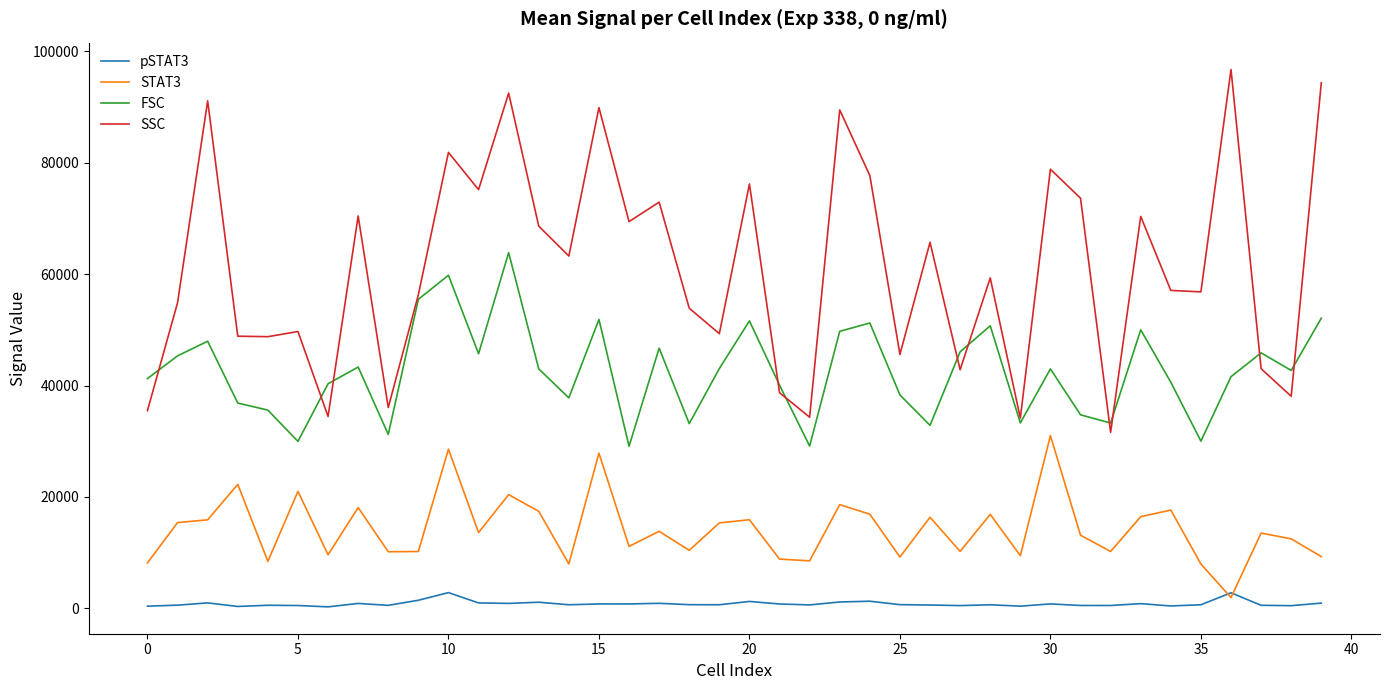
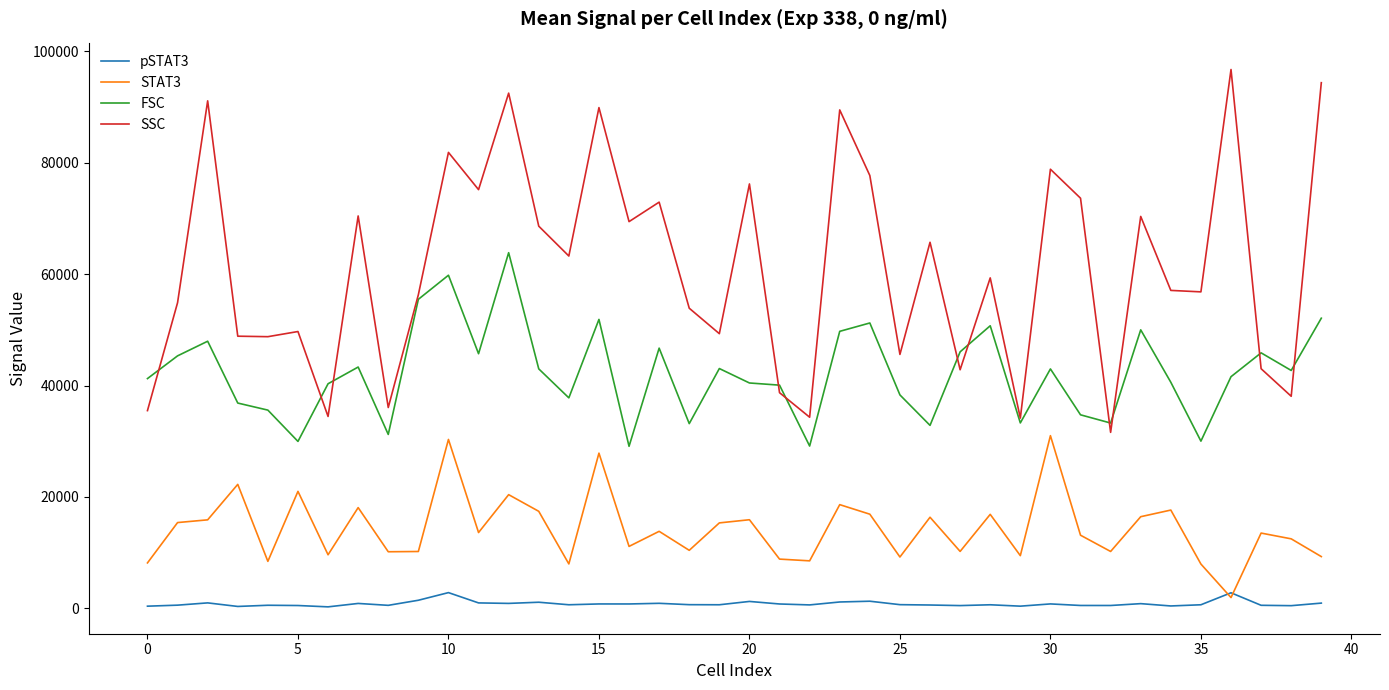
  {
    "pSTAT3": {
      "0": 0,
      "5": 0,
      "10": 3000,
      "15": 1000,
      "20": 1000,
      "25": 1000,
      "30": 1000,
      "35": 1000
    },
    "STAT3": {
      "0": 8000,
      "5": 21000,
-     "10": 29000,
+     "10": 30000,
      "15": 28000,
      "20": 16000,
      "25": 9000,
      "30": 31000,
      "35": 8000
    },
    "FSC": {
      "0": 41000,
      "5": 30000,
      "10": 60000,
      "15": 52000,
-     "20": 52000,
+     "20": 40000,
      "25": 38000,
      "30": 43000,
      "35": 30000
    },
    "SSC": {
      "0": 35000,
      "5": 50000,
      "10": 82000,
      "15": 90000,
      "20": 76000,
      "25": 46000,
      "30": 79000,
      "35": 57000
    }
  }
